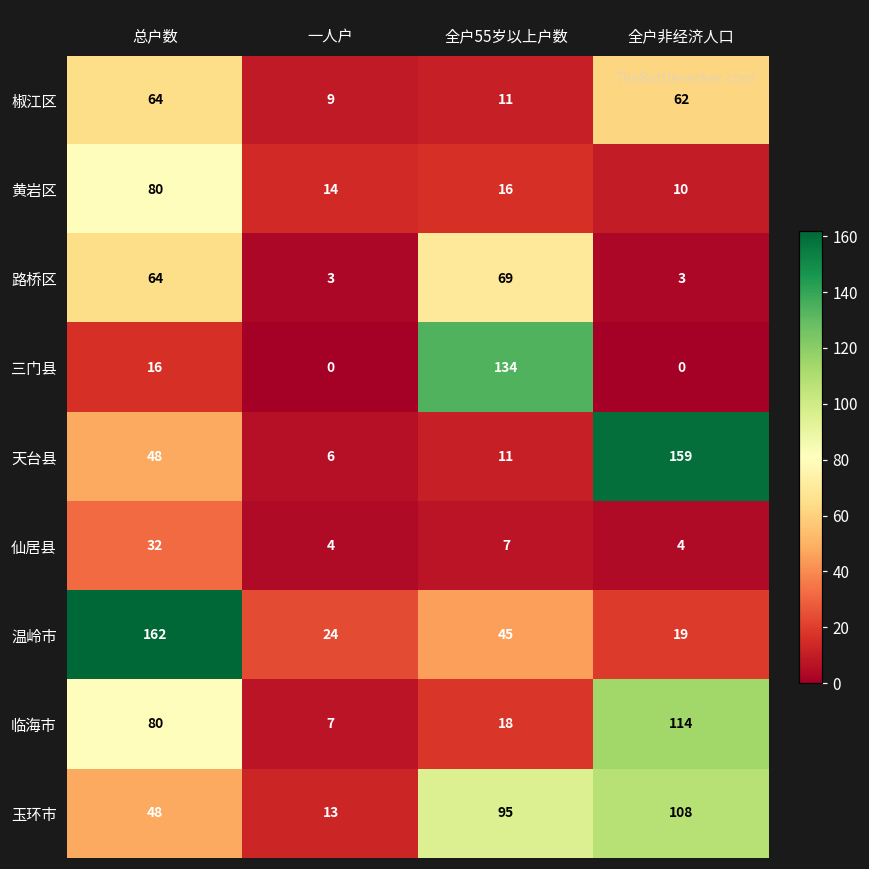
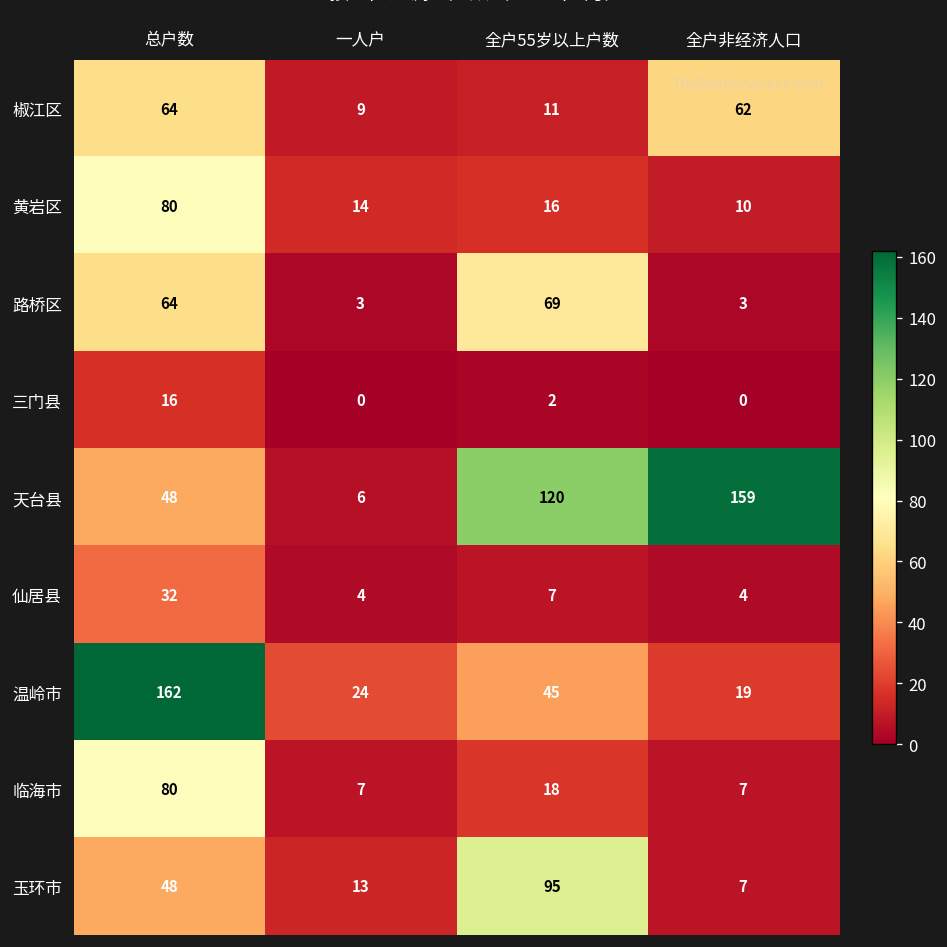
  {
    "椒江区": {
      "总户数": 64,
      "一人户": 9,
      "全户55岁以上户数": 11
    },
    "黄岩区": {
      "总户数": 80,
      "一人户": 14,
      "全户55岁以上户数": 16,
      "全户非经济人口": 10
    },
    "路桥区": {
      "总户数": 64,
      "一人户": 3,
      "全户55岁以上户数": 69,
      "全户非经济人口": 3
    },
    "三门县": {
      "总户数": 16,
      "一人户": 0,
-     "全户55岁以上户数": 134,
+     "全户55岁以上户数": 2,
      "全户非经济人口": 0
    },
    "天台县": {
      "总户数": 48,
      "一人户": 6,
-     "全户55岁以上户数": 11,
+     "全户55岁以上户数": 120,
      "全户非经济人口": 159
    },
    "仙居县": {
      "总户数": 32,
      "一人户": 4,
      "全户55岁以上户数": 7,
      "全户非经济人口": 4
    },
    "温岭市": {
      "总户数": 162,
      "一人户": 24,
      "全户55岁以上户数": 45,
      "全户非经济人口": 19
    },
    "临海市": {
      "总户数": 80,
      "一人户": 7,
      "全户55岁以上户数": 18,
-     "全户非经济人口": 114
+     "全户非经济人口": 7
    },
    "玉环市": {
      "总户数": 48,
      "一人户": 13,
      "全户55岁以上户数": 95,
-     "全户非经济人口": 108
+     "全户非经济人口": 7
    }
  }
